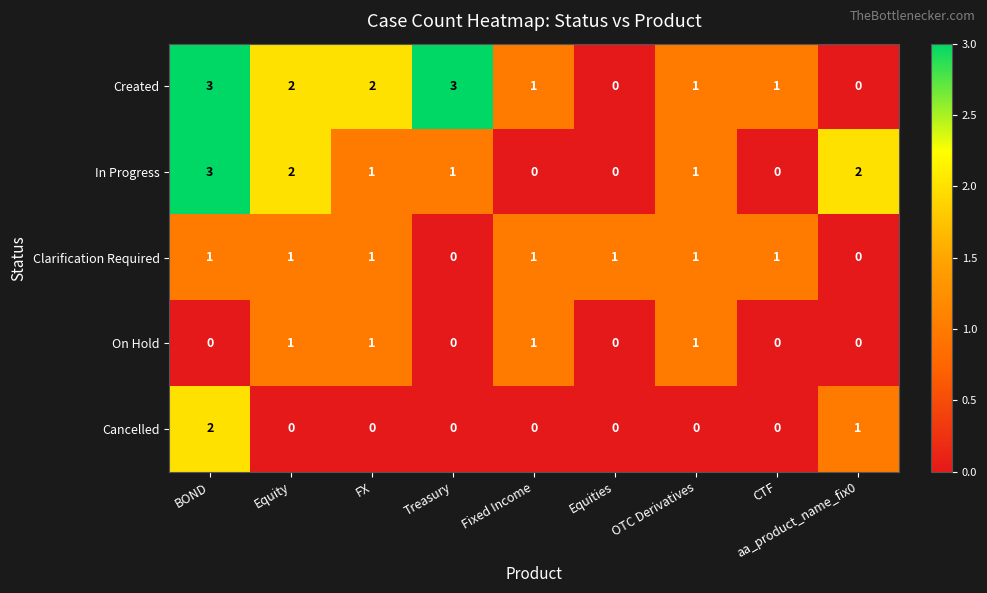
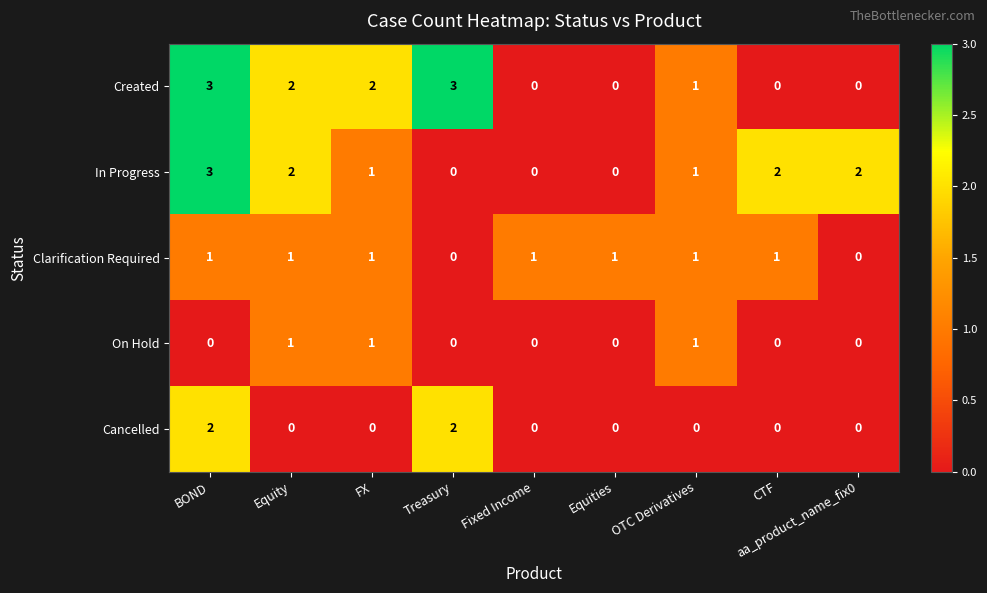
  {
    "Created": {
      "BOND": 3,
      "Equity": 2,
      "FX": 2,
      "Treasury": 3,
-     "Fixed Income": 1,
+     "Fixed Income": 0,
      "Equities": 0,
      "OTC Derivatives": 1,
-     "CTF": 1,
+     "CTF": 0,
      "aa_product_name_fix0": 0
    },
    "In Progress": {
      "BOND": 3,
      "Equity": 2,
      "FX": 1,
-     "Treasury": 1,
+     "Treasury": 0,
      "Fixed Income": 0,
      "Equities": 0,
      "OTC Derivatives": 1,
-     "CTF": 0,
+     "CTF": 2,
      "aa_product_name_fix0": 2
    },
    "Clarification Required": {
      "BOND": 1,
      "Equity": 1,
      "FX": 1,
      "Treasury": 0,
      "Fixed Income": 1,
      "Equities": 1,
      "OTC Derivatives": 1,
      "CTF": 1,
      "aa_product_name_fix0": 0
    },
    "On Hold": {
      "BOND": 0,
      "Equity": 1,
      "FX": 1,
      "Treasury": 0,
-     "Fixed Income": 1,
+     "Fixed Income": 0,
      "Equities": 0,
      "OTC Derivatives": 1,
      "CTF": 0,
      "aa_product_name_fix0": 0
    },
    "Cancelled": {
      "BOND": 2,
      "Equity": 0,
      "FX": 0,
-     "Treasury": 0,
+     "Treasury": 2,
      "Fixed Income": 0,
      "Equities": 0,
      "OTC Derivatives": 0,
      "CTF": 0,
-     "aa_product_name_fix0": 1
+     "aa_product_name_fix0": 0
    }
  }
